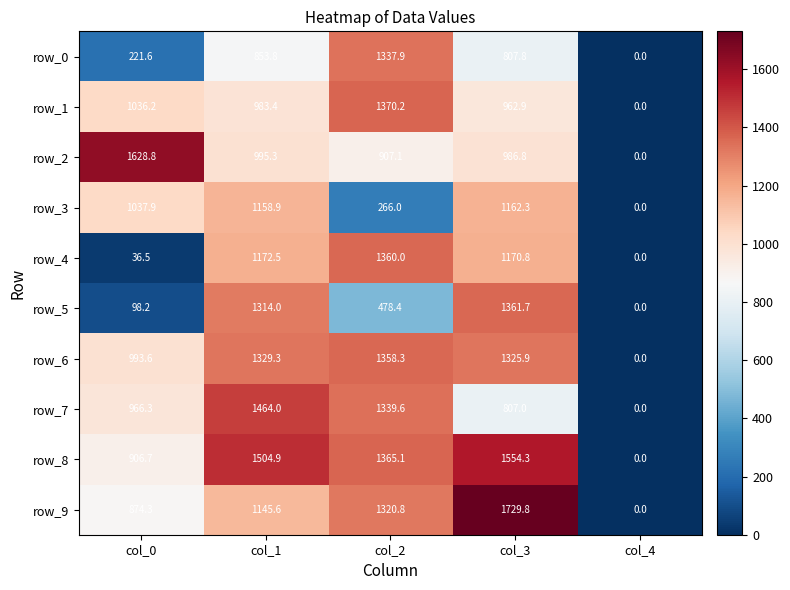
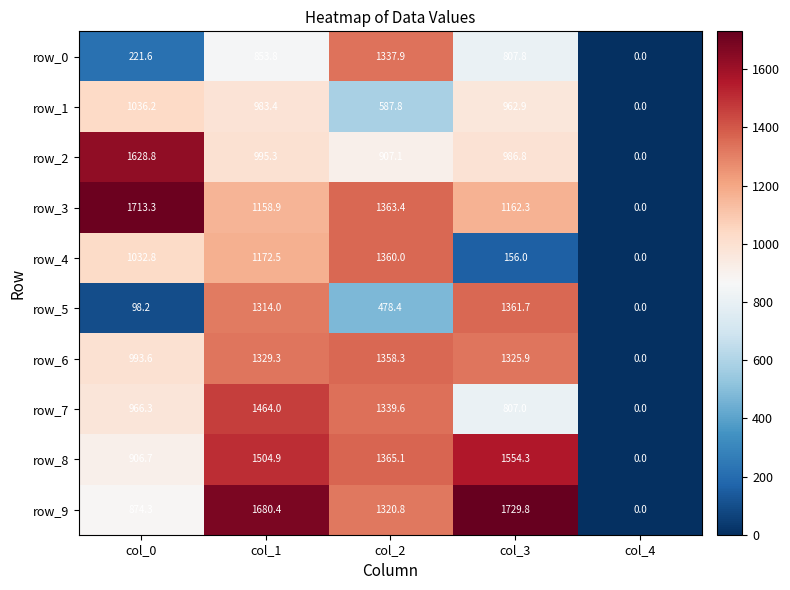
  {
    "row_0": {
      "col_0": 221.6,
      "col_2": 1337.9,
      "col_4": 0.0
    },
    "row_1": {
      "col_0": 1036.2,
-     "col_2": 1370.2,
+     "col_2": 587.8,
      "col_4": 0.0
    },
    "row_2": {
      "col_0": 1628.8,
      "col_4": 0.0
    },
    "row_3": {
-     "col_0": 1037.9,
+     "col_0": 1713.3,
      "col_1": 1158.9,
-     "col_2": 266.0,
+     "col_2": 1363.4,
      "col_3": 1162.3,
      "col_4": 0.0
    },
    "row_4": {
-     "col_0": 36.5,
+     "col_0": 1032.8,
      "col_1": 1172.5,
      "col_2": 1360.0,
-     "col_3": 1170.8,
+     "col_3": 156.0,
      "col_4": 0.0
    },
    "row_5": {
      "col_0": 98.2,
      "col_1": 1314.0,
      "col_2": 478.4,
      "col_3": 1361.7,
      "col_4": 0.0
    },
    "row_6": {
      "col_1": 1329.3,
      "col_2": 1358.3,
      "col_3": 1325.9,
      "col_4": 0.0
    },
    "row_7": {
      "col_1": 1464.0,
      "col_2": 1339.6,
      "col_4": 0.0
    },
    "row_8": {
      "col_1": 1504.9,
      "col_2": 1365.1,
      "col_3": 1554.3,
      "col_4": 0.0
    },
    "row_9": {
-     "col_1": 1145.6,
+     "col_1": 1680.4,
      "col_2": 1320.8,
      "col_3": 1729.8,
      "col_4": 0.0
    }
  }
